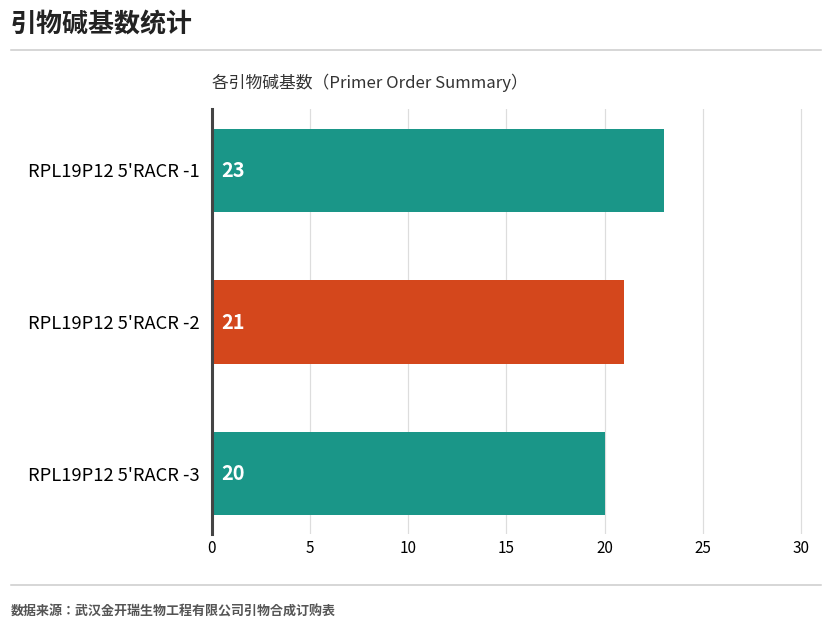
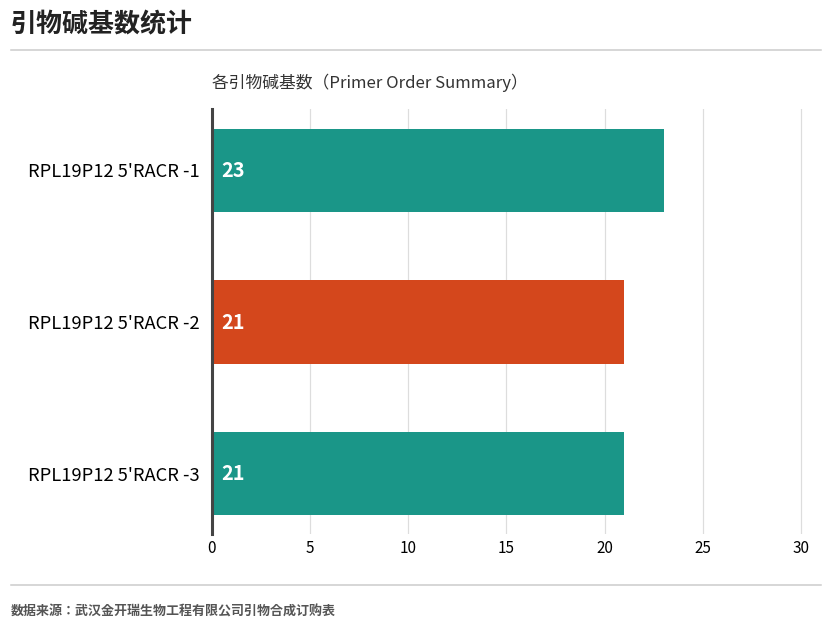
  {
    "RPL19P12 5'RACR -1": 23,
    "RPL19P12 5'RACR -2": 21,
-   "RPL19P12 5'RACR -3": 20
+   "RPL19P12 5'RACR -3": 21
  }
